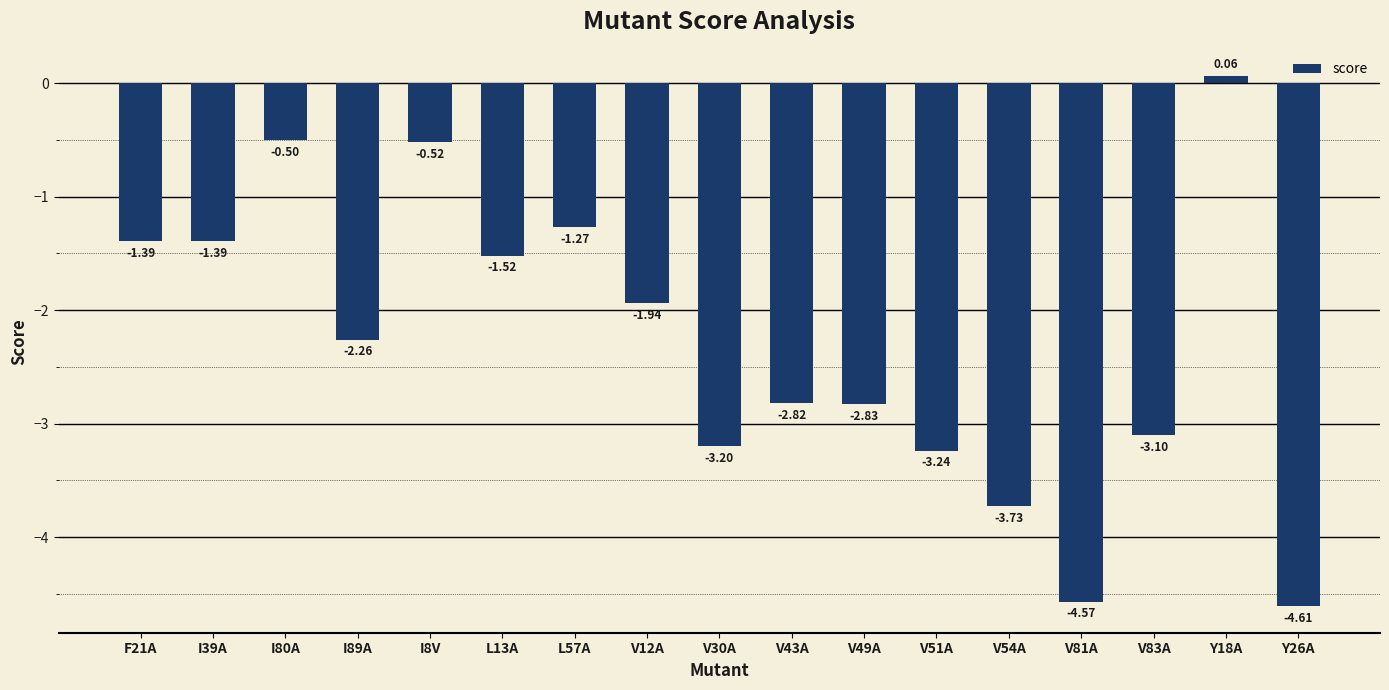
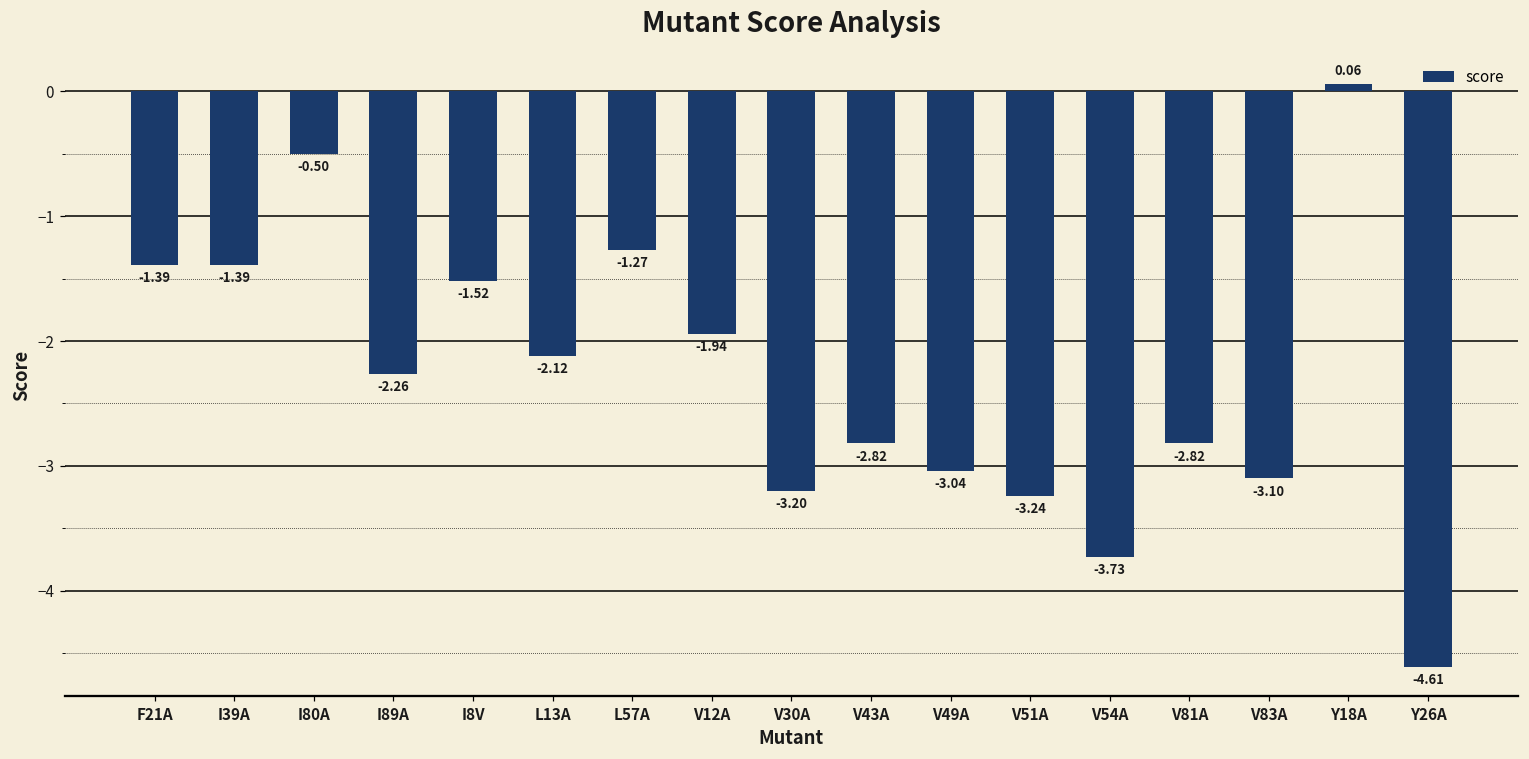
  {
    "F21A": -1.39,
    "I39A": -1.39,
    "I80A": -0.50,
    "I89A": -2.26,
-   "I8V": -0.52,
-   "L13A": -1.52,
+   "I8V": -1.52,
+   "L13A": -2.12,
    "L57A": -1.27,
    "V12A": -1.94,
    "V30A": -3.20,
    "V43A": -2.82,
-   "V49A": -2.83,
+   "V49A": -3.04,
    "V51A": -3.24,
    "V54A": -3.73,
-   "V81A": -4.57,
+   "V81A": -2.82,
    "V83A": -3.10,
    "Y18A": 0.06,
    "Y26A": -4.61
  }
